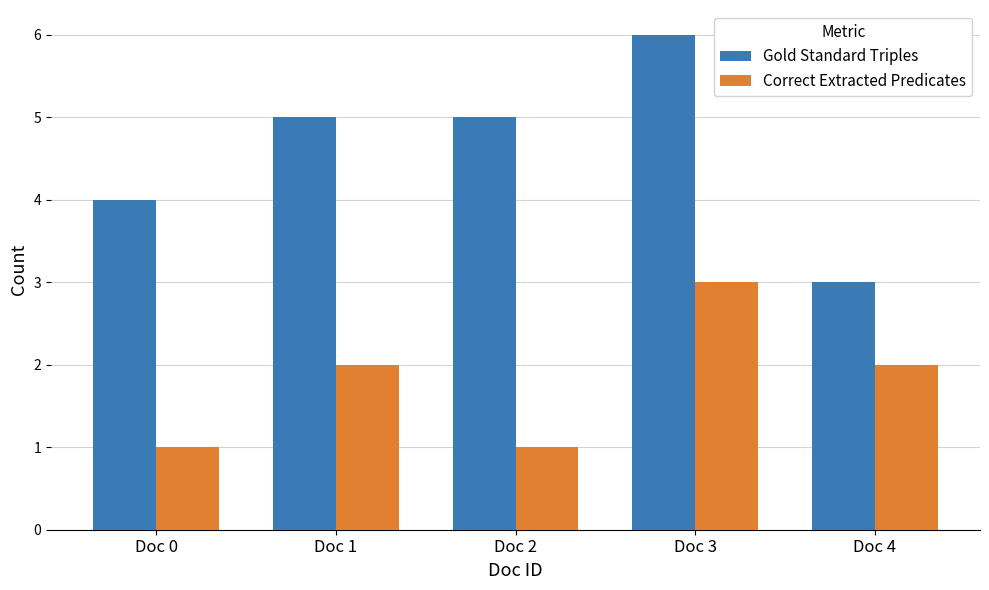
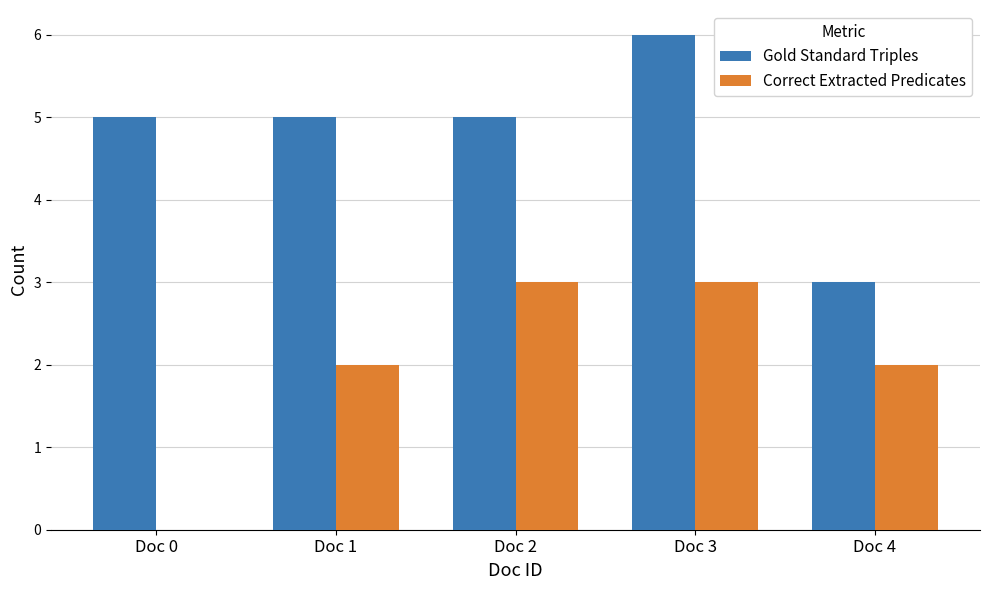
  {
    "Gold Standard Triples": {
-     "Doc 0": 4,
+     "Doc 0": 5,
      "Doc 1": 5,
      "Doc 2": 5,
      "Doc 3": 6,
      "Doc 4": 3
    },
    "Correct Extracted Predicates": {
-     "Doc 0": 1,
+     "Doc 0": 0,
      "Doc 1": 2,
-     "Doc 2": 1,
+     "Doc 2": 3,
      "Doc 3": 3,
      "Doc 4": 2
    }
  }
